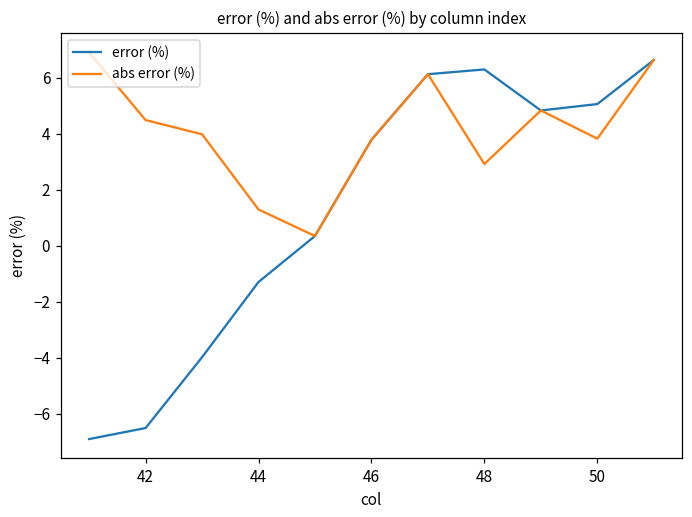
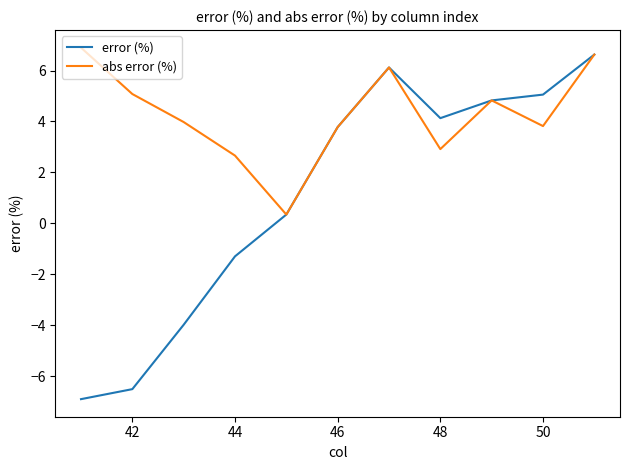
  {
    "error (%)": {
      "42": -6.5,
      "44": -1.3,
-     "48": 6.3,
+     "48": 4.1,
      "50": 5.1
    },
    "abs error (%)": {
-     "42": 4.5,
-     "44": 1.3,
+     "42": 5.1,
+     "44": 2.7,
      "48": 2.9,
      "50": 3.8
    }
  }
